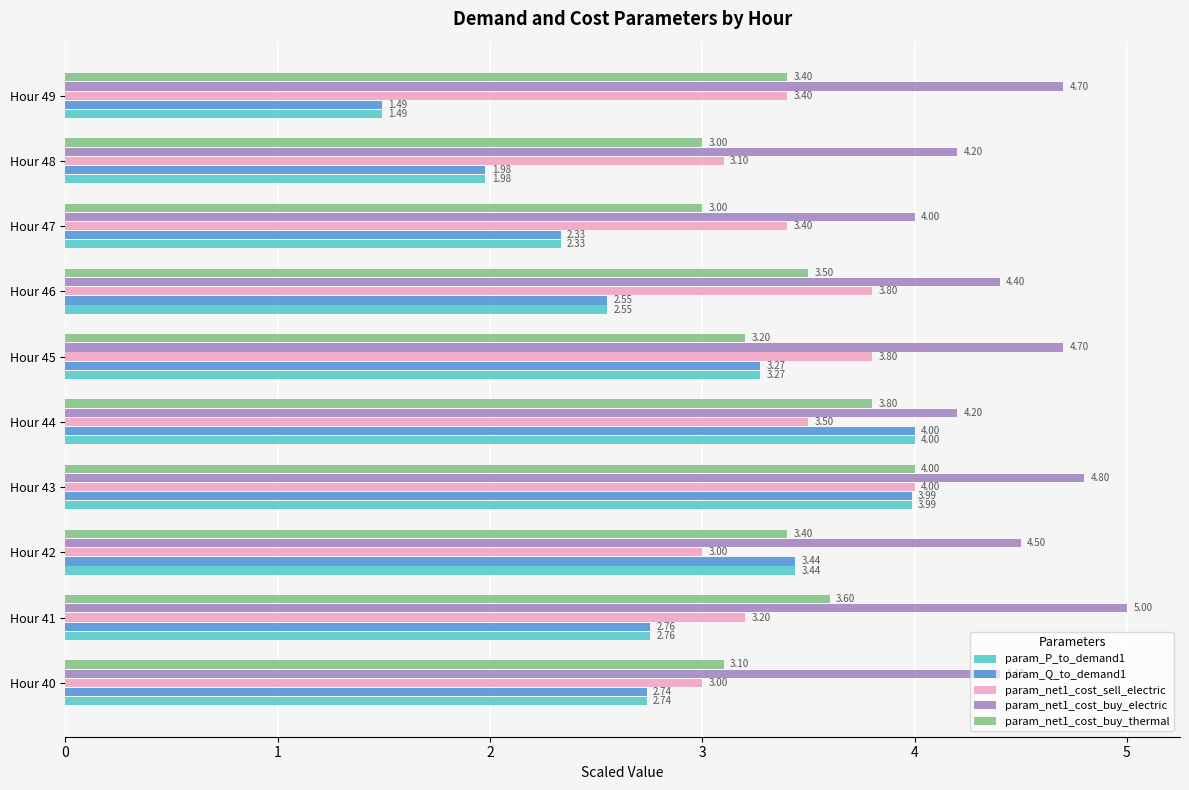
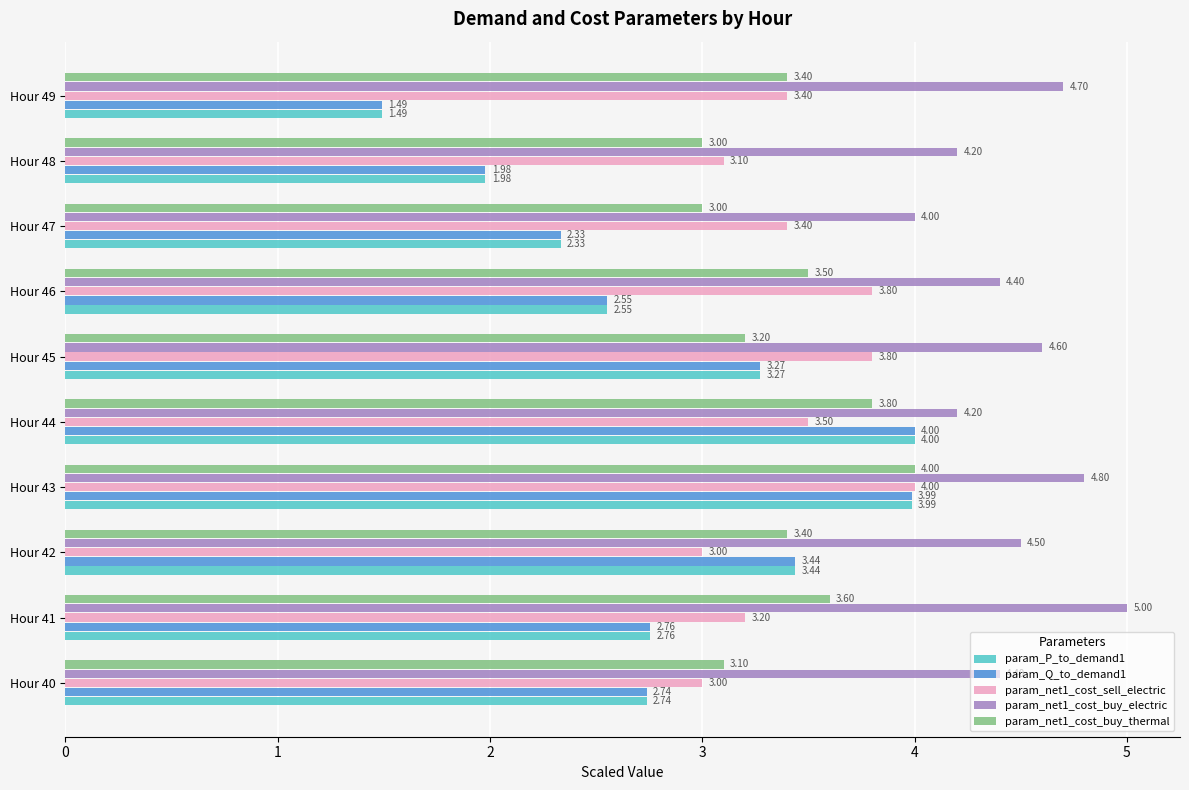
  {
    "param_net1_cost_sell_electric": {
      "Hour 49": 3.40,
      "Hour 48": 3.10,
      "Hour 47": 3.40,
      "Hour 46": 3.80,
      "Hour 45": 3.80,
      "Hour 44": 3.50,
      "Hour 43": 4.00,
      "Hour 42": 3.00,
      "Hour 41": 3.20,
      "Hour 40": 3.00
    },
    "param_net1_cost_buy_electric": {
      "Hour 49": 4.70,
      "Hour 48": 4.20,
      "Hour 47": 4.00,
      "Hour 46": 4.40,
-     "Hour 45": 4.70,
+     "Hour 45": 4.60,
      "Hour 44": 4.20,
      "Hour 43": 4.80,
      "Hour 42": 4.50,
      "Hour 41": 5.00
    },
    "param_net1_cost_buy_thermal": {
      "Hour 49": 3.40,
      "Hour 48": 3.00,
      "Hour 47": 3.00,
      "Hour 46": 3.50,
      "Hour 45": 3.20,
      "Hour 44": 3.80,
      "Hour 43": 4.00,
      "Hour 42": 3.40,
      "Hour 41": 3.60,
      "Hour 40": 3.10
    }
  }
